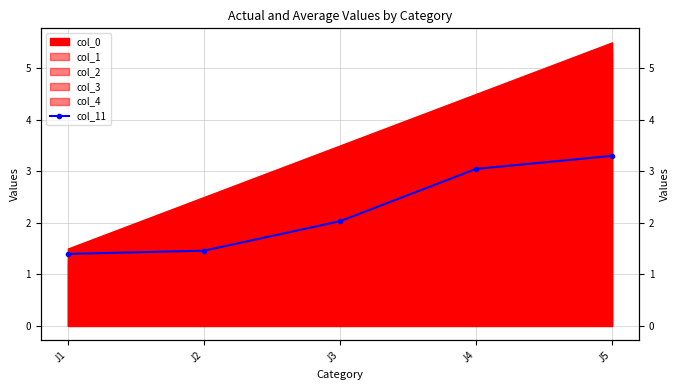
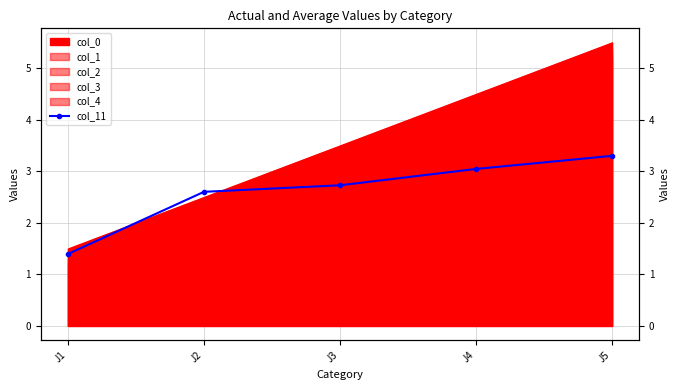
  {
    "col_11": {
-     "J2": 1.5,
-     "J3": 2.0,
+     "J2": 2.6,
+     "J3": 2.7,
      "J4": 3.0,
      "J5": 3.3
    }
  }
